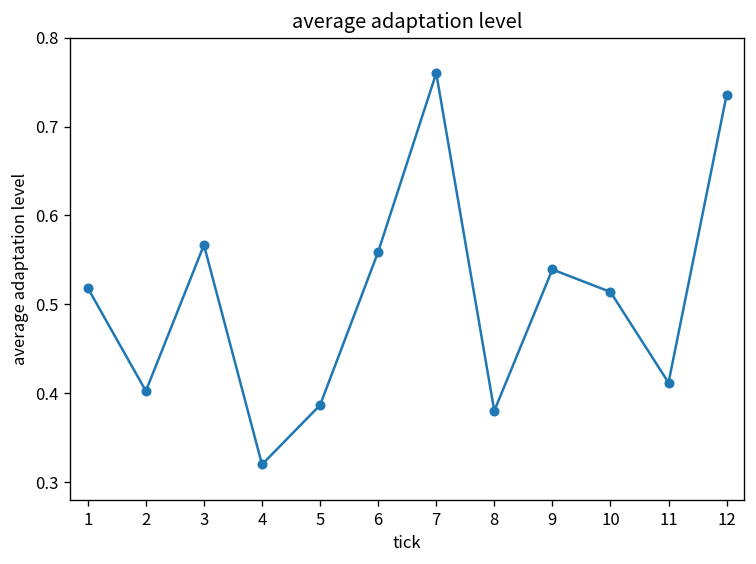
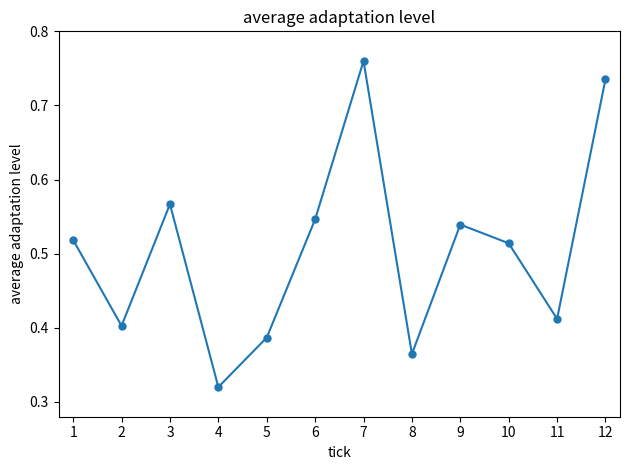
  {
    "1": 0.52,
    "2": 0.40,
    "3": 0.57,
    "4": 0.32,
    "5": 0.39,
-   "6": 0.56,
+   "6": 0.55,
    "7": 0.76,
-   "8": 0.38,
+   "8": 0.36,
    "9": 0.54,
    "10": 0.51,
    "11": 0.41,
    "12": 0.74
  }
